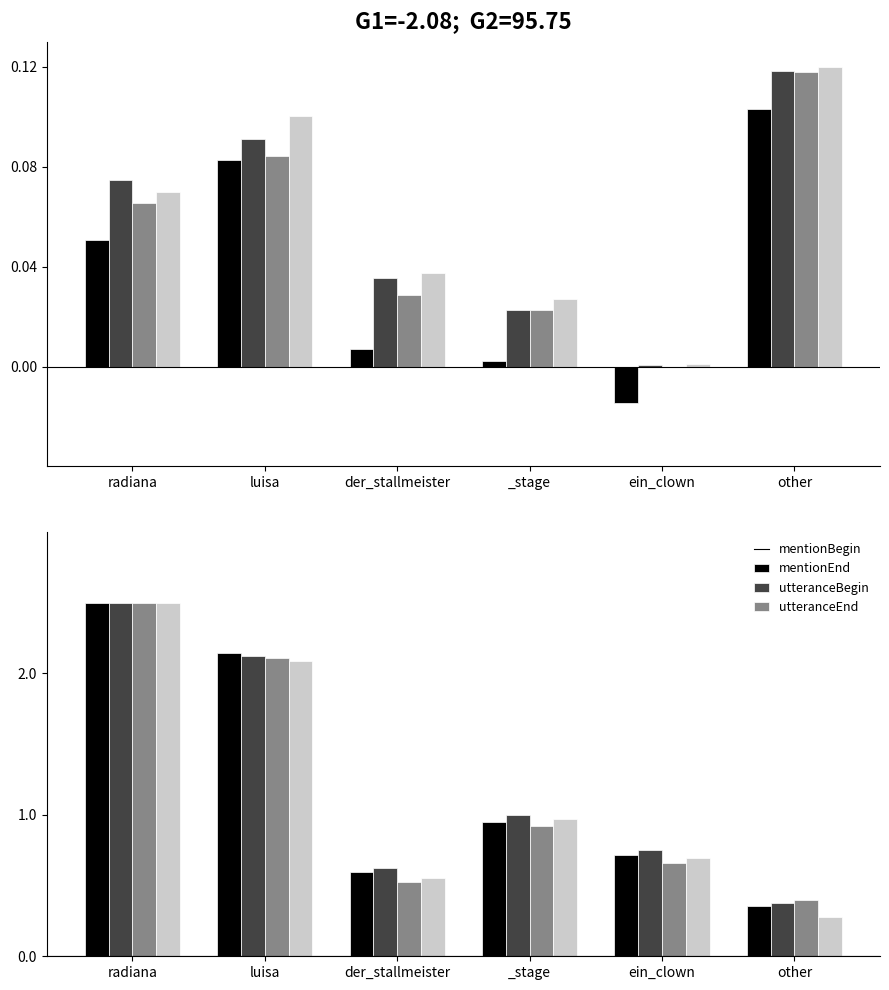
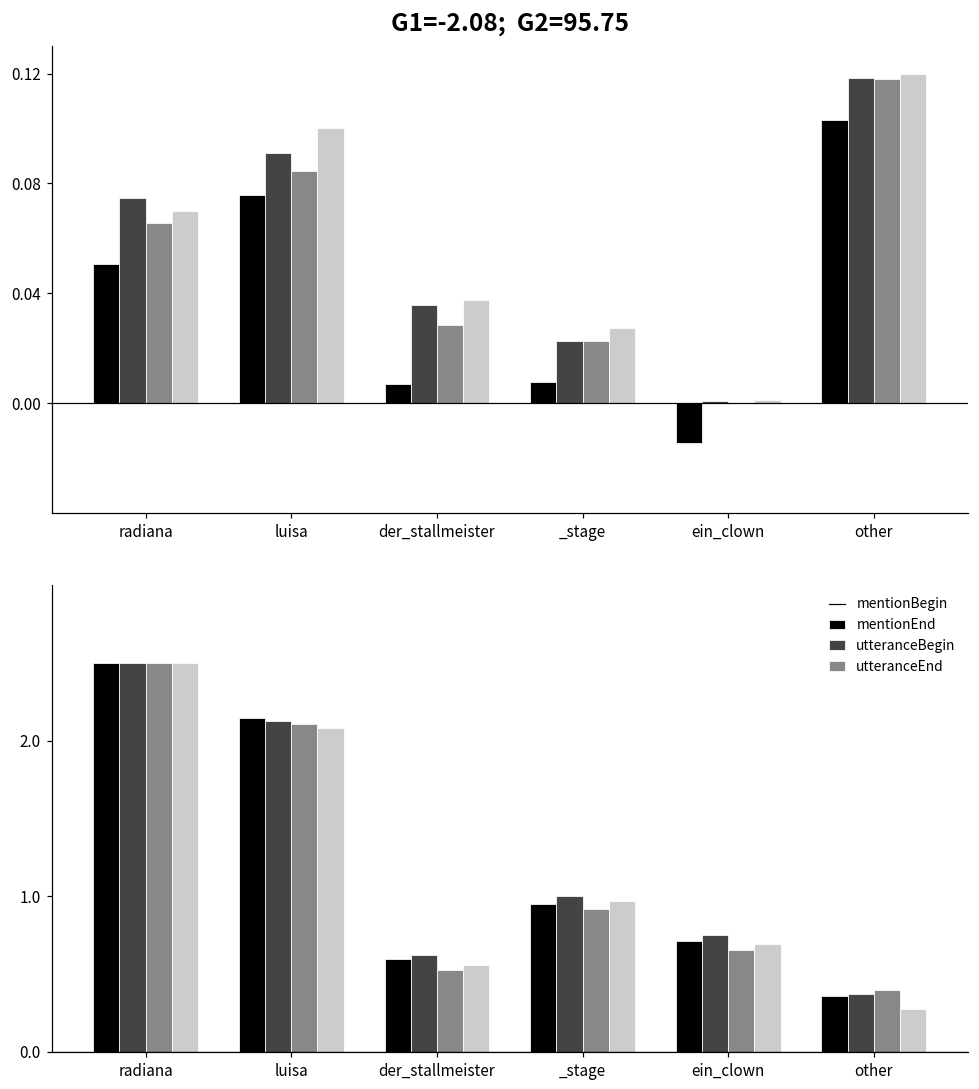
  {
    "G1=-2.08; G2=95.75": {
      "mentionBegin": {
        "radiana": 0.051,
-       "luisa": 0.083,
+       "luisa": 0.076,
        "der_stallmeister": 0.007,
-       "_stage": 0.002,
+       "_stage": 0.008,
        "ein_clown": -0.014,
        "other": 0.103
      }
    }
  }
